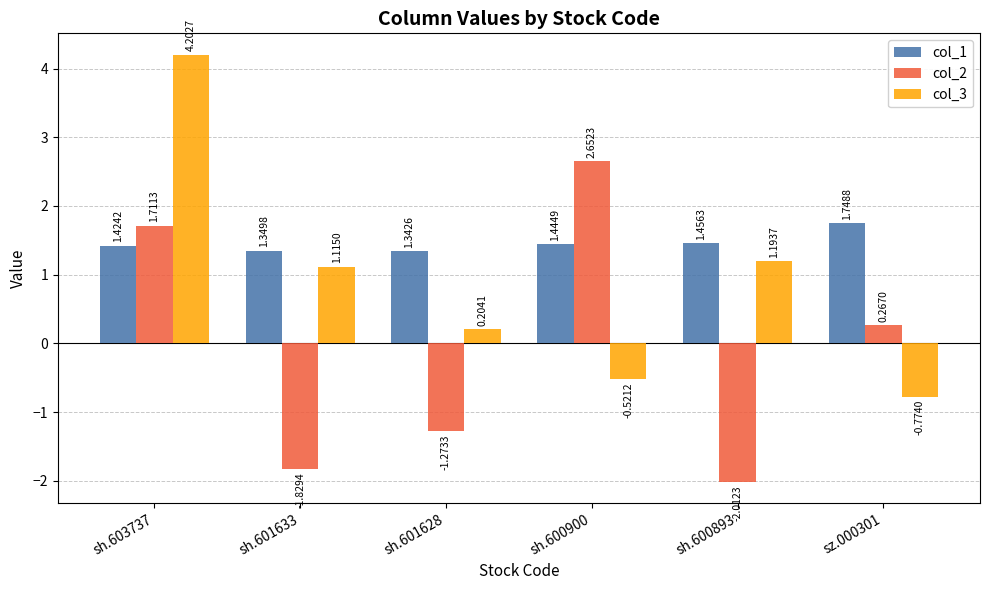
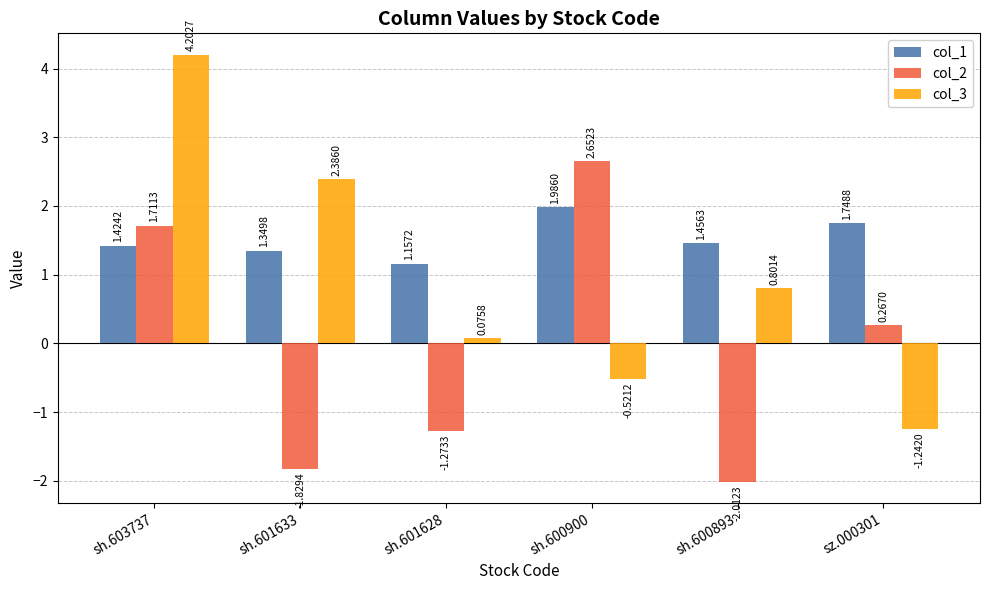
  {
    "col_1": {
      "sh.603737": 1.4242,
      "sh.601633": 1.3498,
-     "sh.601628": 1.3426,
-     "sh.600900": 1.4449,
+     "sh.601628": 1.1572,
+     "sh.600900": 1.9860,
      "sh.600893": 1.4563,
      "sz.000301": 1.7488
    },
    "col_2": {
      "sh.603737": 1.7113,
      "sh.601633": -1.8294,
      "sh.601628": -1.2733,
      "sh.600900": 2.6523,
      "sh.600893": -2.0123,
      "sz.000301": 0.2670
    },
    "col_3": {
      "sh.603737": 4.2027,
-     "sh.601633": 1.1150,
-     "sh.601628": 0.2041,
+     "sh.601633": 2.3860,
+     "sh.601628": 0.0758,
      "sh.600900": -0.5212,
-     "sh.600893": 1.1937,
-     "sz.000301": -0.7740
+     "sh.600893": 0.8014,
+     "sz.000301": -1.2420
    }
  }
